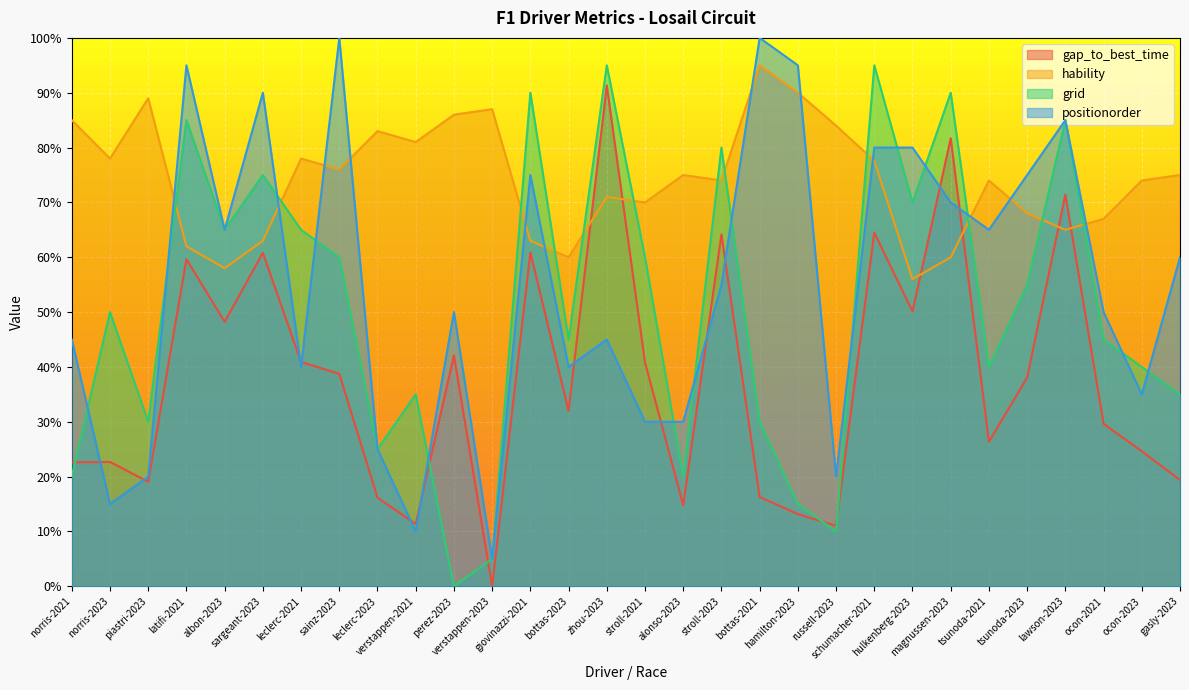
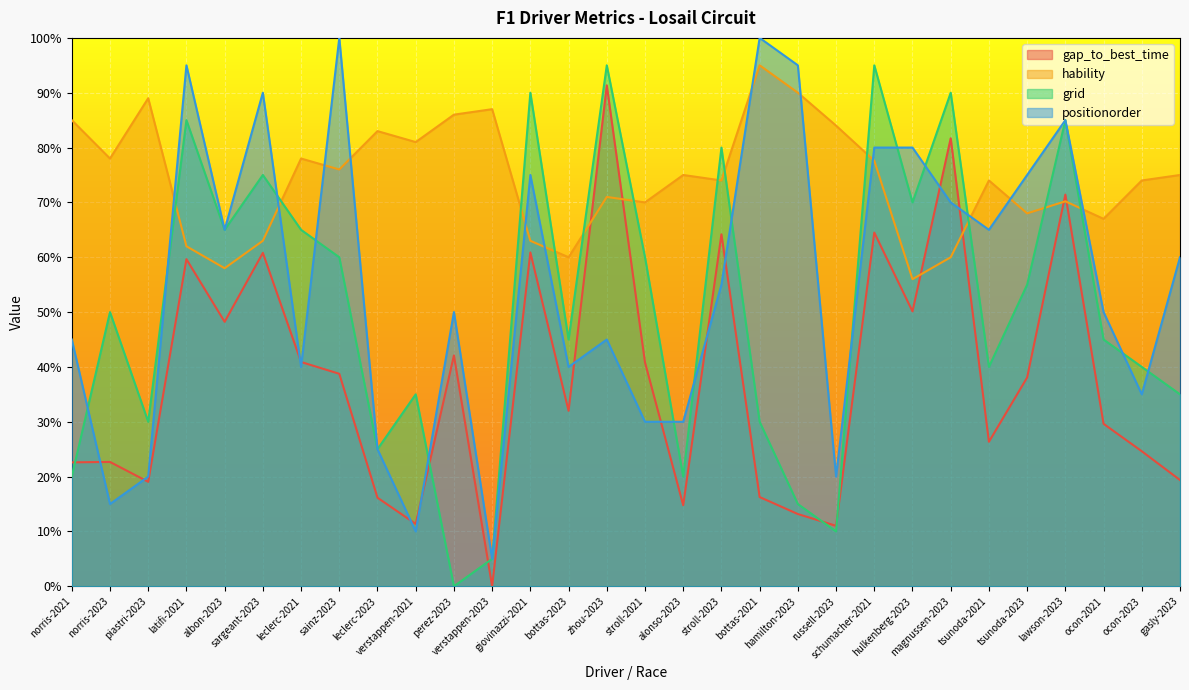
  {
    "gap_to_best_time": {
      "norris-2021": "23%",
      "norris-2023": "23%",
      "piastri-2023": "19%",
      "latifi-2021": "60%",
      "albon-2023": "48%",
      "sargeant-2023": "61%",
      "leclerc-2021": "41%",
      "sainz-2023": "39%",
      "leclerc-2023": "16%",
      "verstappen-2021": "11%",
      "perez-2023": "42%",
      "verstappen-2023": "0%",
      "giovinazzi-2021": "61%",
      "bottas-2023": "32%",
      "zhou-2023": "91%",
      "stroll-2021": "41%",
      "alonso-2023": "15%",
      "stroll-2023": "64%",
      "bottas-2021": "16%",
      "hamilton-2023": "13%",
      "russell-2023": "11%",
      "schumacher-2021": "65%",
      "hulkenberg-2023": "50%",
      "magnussen-2023": "82%",
      "tsunoda-2021": "26%",
      "tsunoda-2023": "38%",
      "lawson-2023": "71%",
      "ocon-2021": "30%",
      "ocon-2023": "25%",
      "gasly-2023": "19%"
    },
    "hability": {
      "norris-2021": "85%",
      "norris-2023": "78%",
      "piastri-2023": "89%",
      "latifi-2021": "62%",
      "albon-2023": "58%",
      "sargeant-2023": "63%",
      "leclerc-2021": "78%",
      "sainz-2023": "76%",
      "leclerc-2023": "83%",
      "verstappen-2021": "81%",
      "perez-2023": "86%",
      "verstappen-2023": "87%",
      "giovinazzi-2021": "63%",
      "bottas-2023": "60%",
      "zhou-2023": "71%",
      "stroll-2021": "70%",
      "alonso-2023": "75%",
      "stroll-2023": "74%",
      "bottas-2021": "95%",
      "hamilton-2023": "90%",
      "russell-2023": "84%",
      "schumacher-2021": "78%",
      "hulkenberg-2023": "56%",
      "magnussen-2023": "60%",
      "tsunoda-2021": "74%",
      "tsunoda-2023": "68%",
-     "lawson-2023": "65%",
+     "lawson-2023": "70%",
      "ocon-2021": "67%",
      "ocon-2023": "74%",
      "gasly-2023": "75%"
    },
    "grid": {
      "norris-2021": "20%",
      "norris-2023": "50%",
      "piastri-2023": "30%",
      "latifi-2021": "85%",
      "sargeant-2023": "75%",
      "leclerc-2021": "65%",
      "sainz-2023": "60%",
      "verstappen-2021": "35%",
      "perez-2023": "0%",
      "giovinazzi-2021": "90%",
      "bottas-2023": "45%",
      "zhou-2023": "95%",
      "stroll-2021": "60%",
      "alonso-2023": "20%",
      "stroll-2023": "80%",
      "bottas-2021": "30%",
      "hamilton-2023": "15%",
      "russell-2023": "10%",
      "schumacher-2021": "95%",
      "hulkenberg-2023": "70%",
      "magnussen-2023": "90%",
      "tsunoda-2021": "40%",
      "tsunoda-2023": "55%",
      "ocon-2021": "45%",
      "ocon-2023": "40%",
      "gasly-2023": "35%"
    },
    "positionorder": {
      "norris-2021": "45%",
      "norris-2023": "15%",
      "piastri-2023": "20%",
      "latifi-2021": "95%",
      "sargeant-2023": "90%",
      "leclerc-2021": "40%",
      "sainz-2023": "100%",
      "verstappen-2021": "10%",
      "perez-2023": "50%",
      "giovinazzi-2021": "75%",
      "bottas-2023": "40%",
      "zhou-2023": "45%",
      "stroll-2021": "30%",
      "alonso-2023": "30%",
      "stroll-2023": "55%",
      "bottas-2021": "100%",
      "hamilton-2023": "95%",
      "russell-2023": "20%",
      "schumacher-2021": "80%",
      "hulkenberg-2023": "80%",
      "magnussen-2023": "70%",
      "tsunoda-2021": "65%",
      "tsunoda-2023": "75%",
      "ocon-2021": "50%",
      "ocon-2023": "35%",
      "gasly-2023": "60%"
    }
  }
